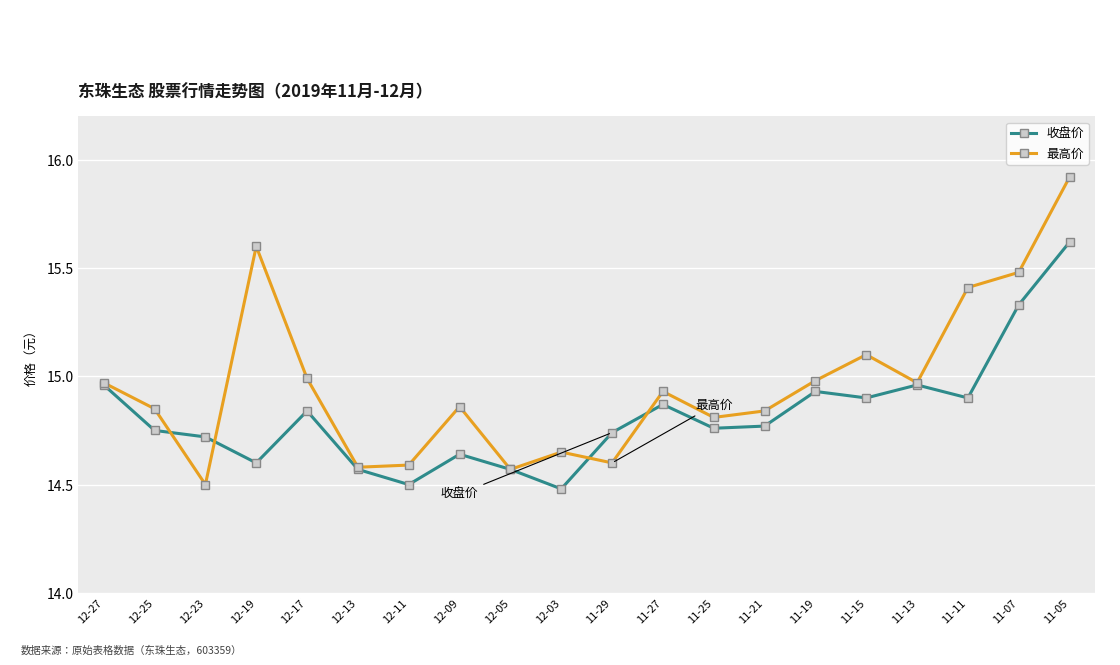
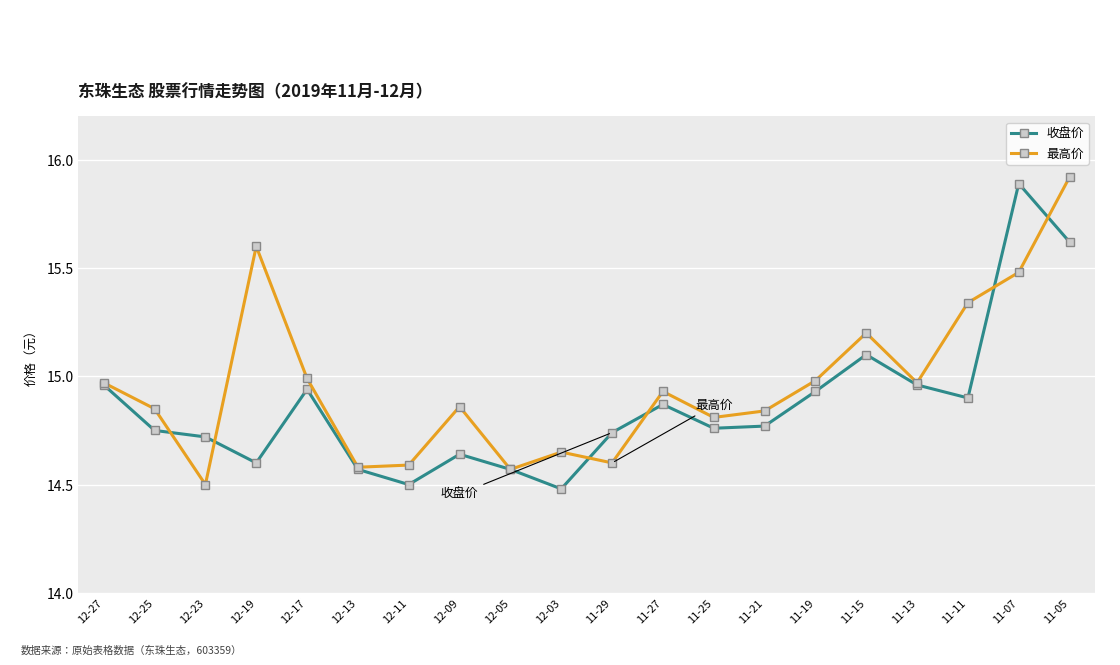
  {
    "收盘价": {
      "12-25": 14.75,
      "12-23": 14.72,
      "12-19": 14.60,
-     "12-17": 14.84,
+     "12-17": 14.94,
      "12-11": 14.50,
      "12-09": 14.64,
      "12-03": 14.48,
      "11-29": 14.74,
      "11-27": 14.87,
      "11-25": 14.76,
      "11-21": 14.77,
      "11-19": 14.93,
-     "11-15": 14.9,
+     "11-15": 15.1,
      "11-11": 14.90,
-     "11-07": 15.33,
+     "11-07": 15.89,
      "11-05": 15.62
    },
    "最高价": {
      "12-25": 14.85,
      "12-23": 14.50,
      "12-19": 15.60,
      "12-17": 14.99,
      "12-11": 14.59,
      "12-09": 14.86,
      "12-03": 14.65,
      "11-29": 14.60,
      "11-27": 14.93,
      "11-25": 14.81,
      "11-21": 14.84,
      "11-19": 14.98,
-     "11-15": 15.1,
-     "11-11": 15.41,
+     "11-15": 15.2,
+     "11-11": 15.34,
      "11-07": 15.48,
      "11-05": 15.92
    }
  }
